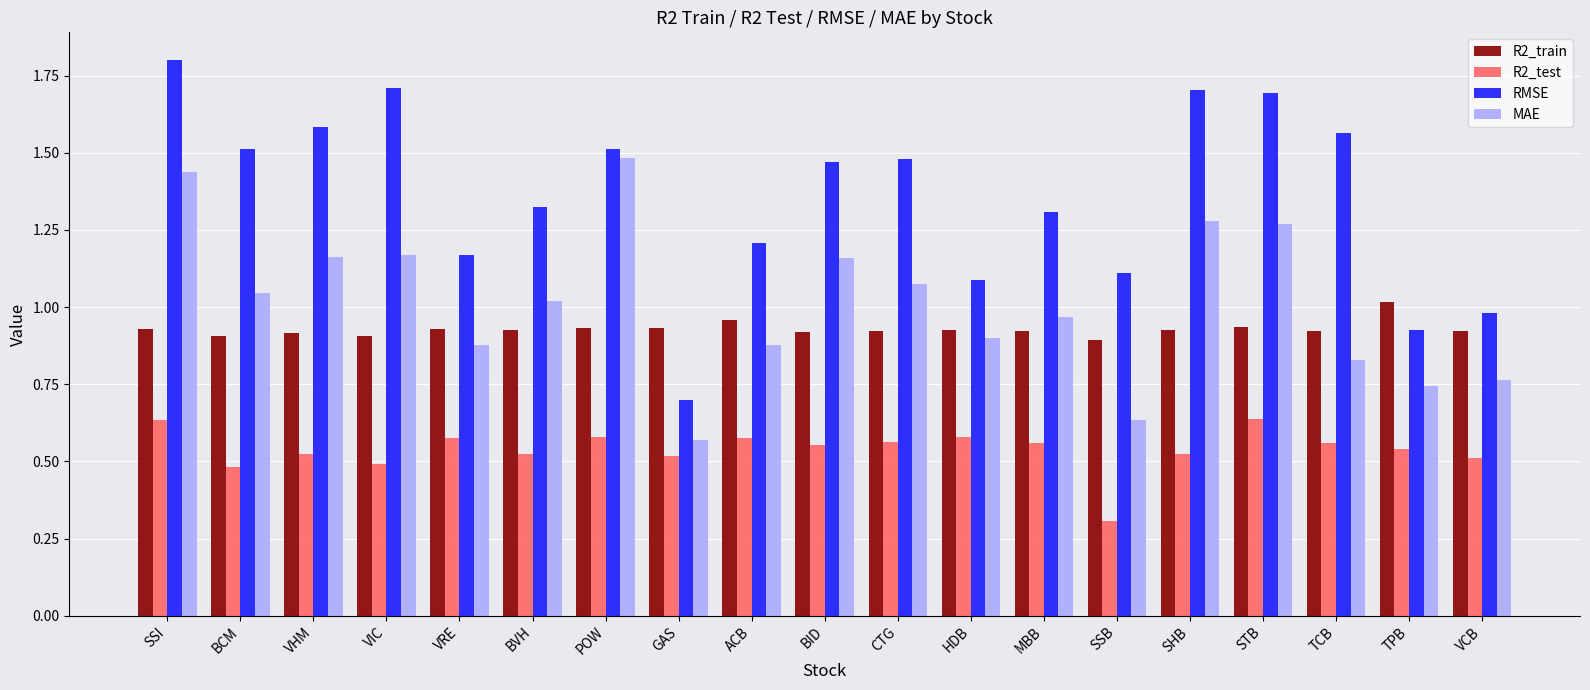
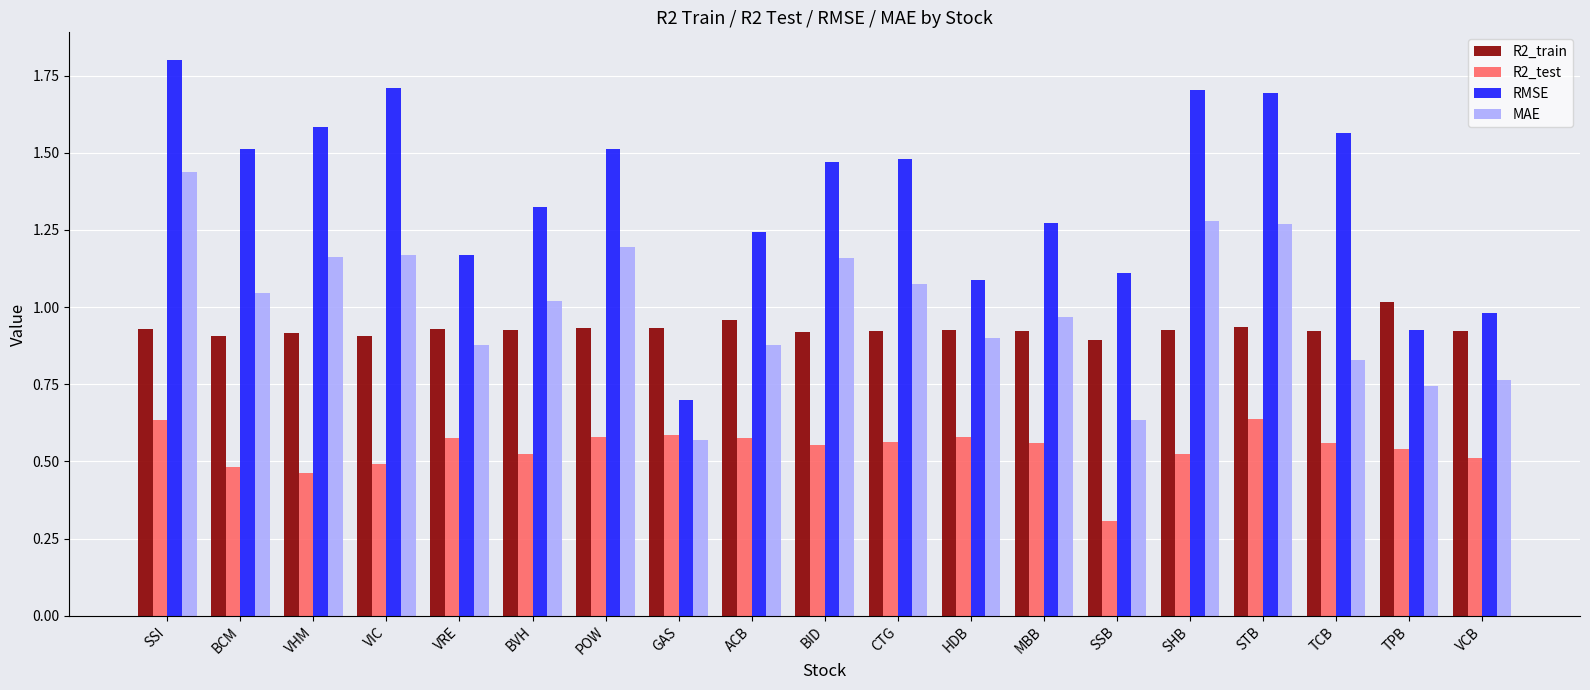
  {
    "R2_train": {
      "SSI": 0.93,
      "BCM": 0.91,
      "VHM": 0.92,
      "VIC": 0.90,
      "VRE": 0.93,
      "BVH": 0.93,
      "POW": 0.93,
      "GAS": 0.93,
      "ACB": 0.96,
      "BID": 0.92,
      "CTG": 0.92,
      "HDB": 0.93,
      "MBB": 0.92,
      "SSB": 0.89,
      "SHB": 0.92,
      "STB": 0.94,
      "TCB": 0.92,
      "TPB": 1.02,
      "VCB": 0.92
    },
    "R2_test": {
      "SSI": 0.64,
      "BCM": 0.48,
-     "VHM": 0.52,
+     "VHM": 0.46,
      "VIC": 0.49,
      "VRE": 0.58,
      "BVH": 0.53,
      "POW": 0.58,
-     "GAS": 0.52,
+     "GAS": 0.59,
      "ACB": 0.57,
      "BID": 0.55,
      "CTG": 0.56,
      "HDB": 0.58,
      "MBB": 0.56,
      "SSB": 0.31,
      "SHB": 0.52,
      "STB": 0.64,
      "TCB": 0.56,
      "TPB": 0.54,
      "VCB": 0.51
    },
    "RMSE": {
      "SSI": 1.80,
      "BCM": 1.51,
      "VHM": 1.58,
      "VIC": 1.71,
      "VRE": 1.17,
      "BVH": 1.32,
      "POW": 1.51,
      "GAS": 0.70,
-     "ACB": 1.21,
+     "ACB": 1.24,
      "BID": 1.47,
      "CTG": 1.48,
      "HDB": 1.09,
-     "MBB": 1.31,
+     "MBB": 1.27,
      "SSB": 1.11,
      "SHB": 1.70,
      "STB": 1.69,
      "TCB": 1.56,
      "TPB": 0.92,
      "VCB": 0.98
    },
    "MAE": {
      "SSI": 1.44,
      "BCM": 1.04,
      "VHM": 1.16,
      "VIC": 1.17,
      "VRE": 0.88,
      "BVH": 1.02,
-     "POW": 1.48,
+     "POW": 1.19,
      "GAS": 0.57,
      "ACB": 0.88,
      "BID": 1.16,
      "CTG": 1.08,
      "HDB": 0.90,
      "MBB": 0.97,
      "SSB": 0.63,
      "SHB": 1.28,
      "STB": 1.27,
      "TCB": 0.83,
      "TPB": 0.75,
      "VCB": 0.76
    }
  }
